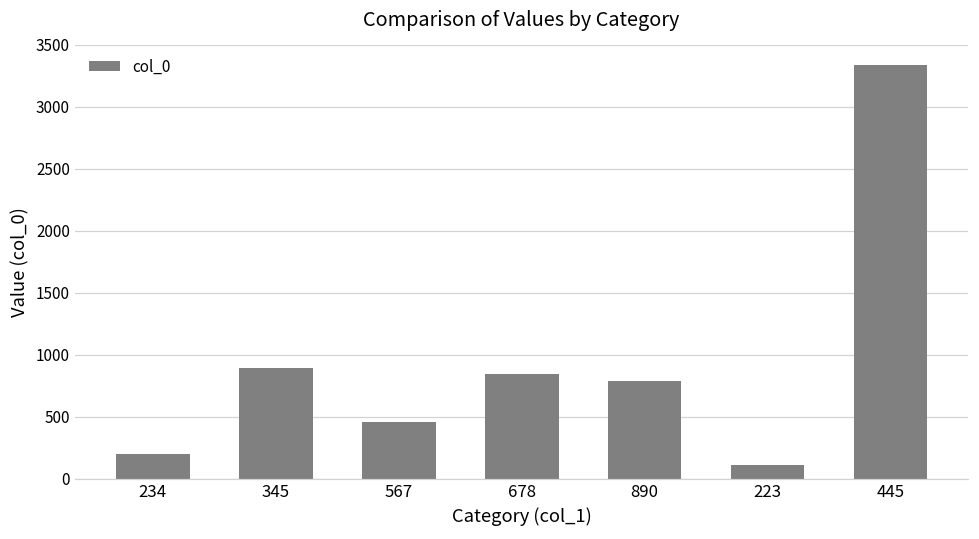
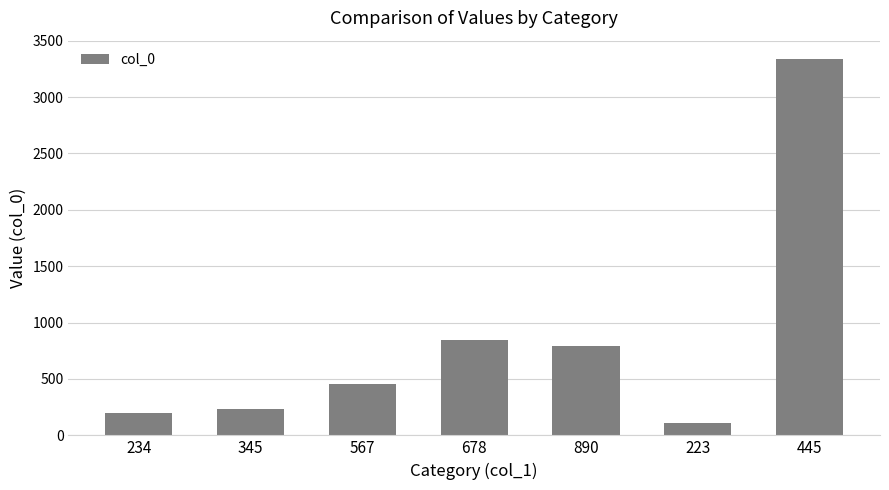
  {
    "234": 200,
-   "345": 900,
+   "345": 230,
    "567": 460,
    "678": 840,
    "890": 790,
    "223": 110,
    "445": 3330
  }
